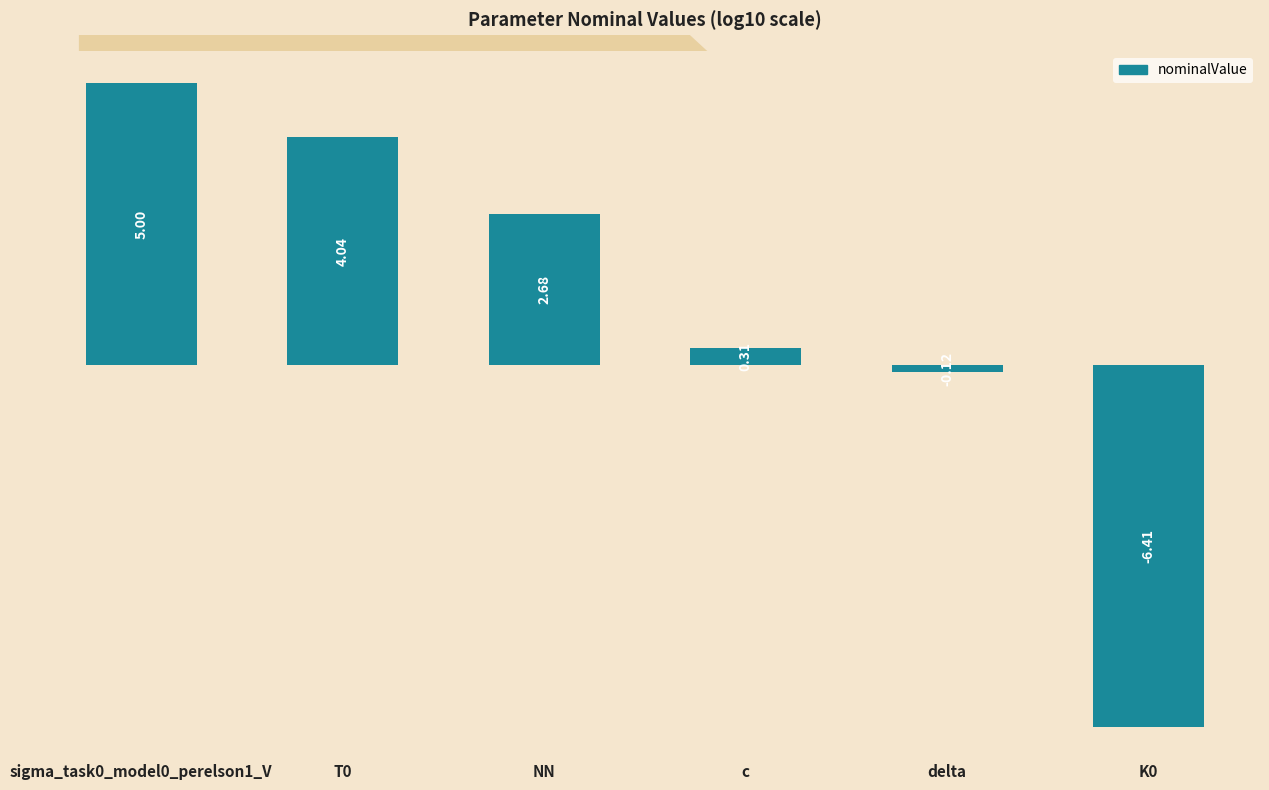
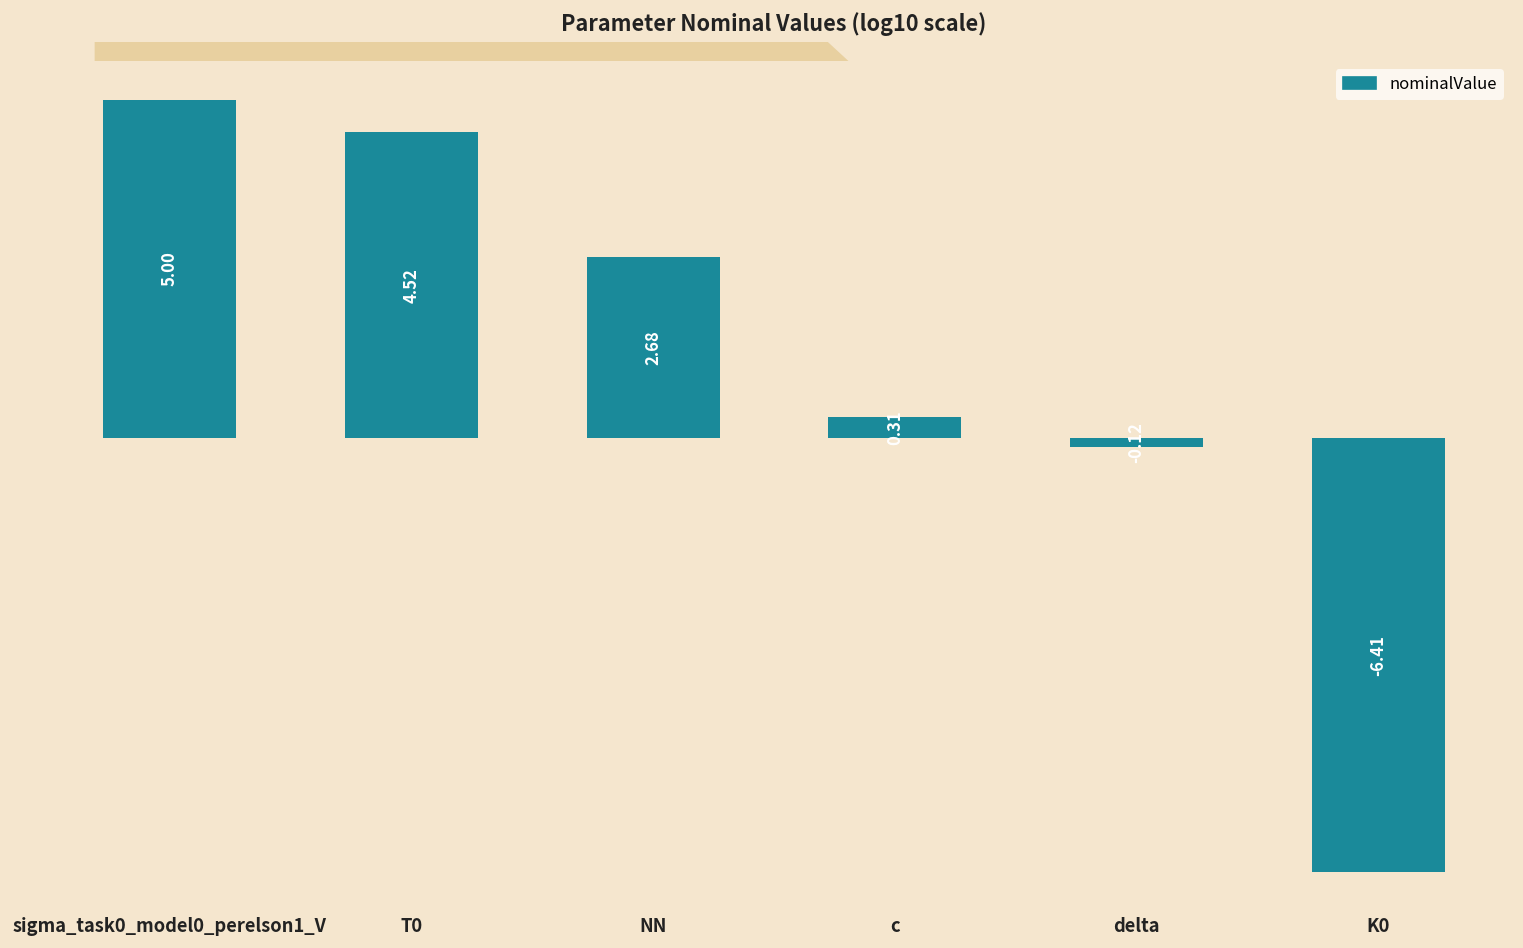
  {
    "sigma_task0_model0_perelson1_V": 5.00,
-   "T0": 4.04,
+   "T0": 4.52,
    "NN": 2.68,
    "c": 0.31,
    "delta": -0.12,
    "K0": -6.41
  }
